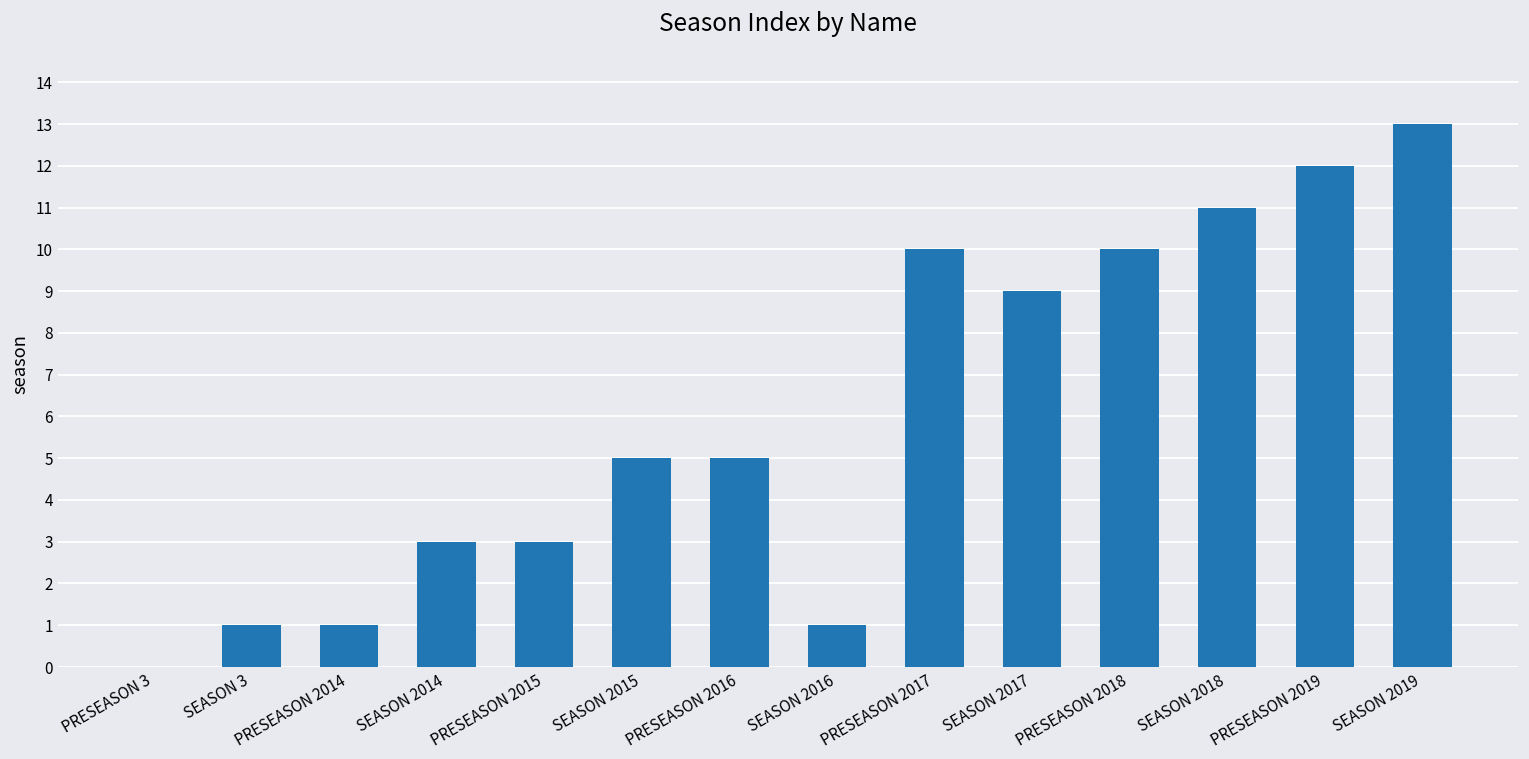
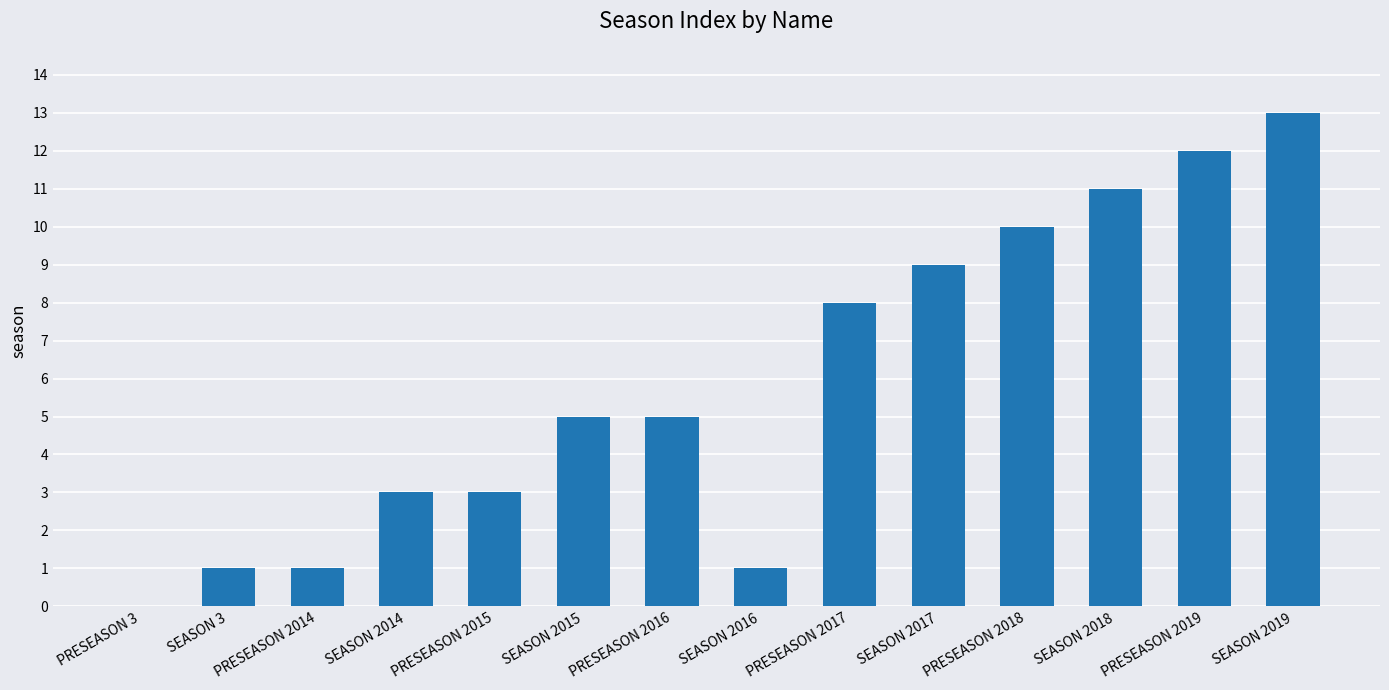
  {
    "PRESEASON 3": 0,
    "SEASON 3": 1,
    "PRESEASON 2014": 1,
    "SEASON 2014": 3,
    "PRESEASON 2015": 3,
    "SEASON 2015": 5,
    "PRESEASON 2016": 5,
    "SEASON 2016": 1,
-   "PRESEASON 2017": 10,
+   "PRESEASON 2017": 8,
    "SEASON 2017": 9,
    "PRESEASON 2018": 10,
    "SEASON 2018": 11,
    "PRESEASON 2019": 12,
    "SEASON 2019": 13
  }
